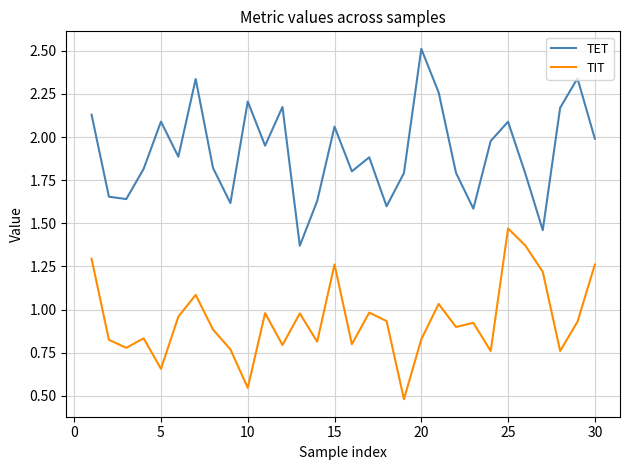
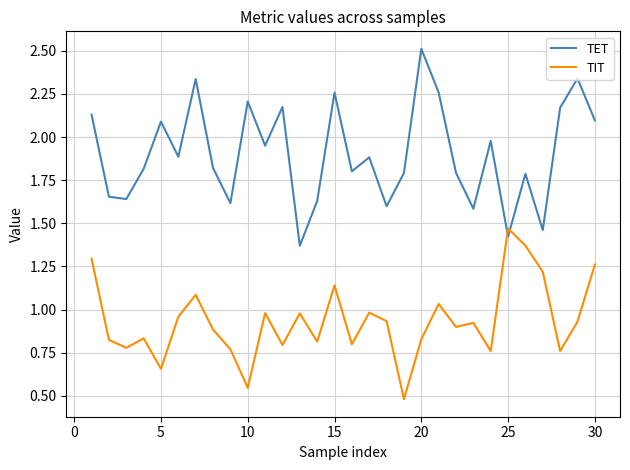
  {
    "TET": {
      "5": 2.09,
      "10": 2.21,
-     "15": 2.06,
+     "15": 2.26,
      "20": 2.51,
-     "25": 2.09,
-     "30": 1.99
+     "25": 1.42,
+     "30": 2.10
    },
    "TIT": {
      "5": 0.66,
      "10": 0.55,
-     "15": 1.26,
+     "15": 1.14,
      "20": 0.83,
      "25": 1.47,
      "30": 1.26
    }
  }
